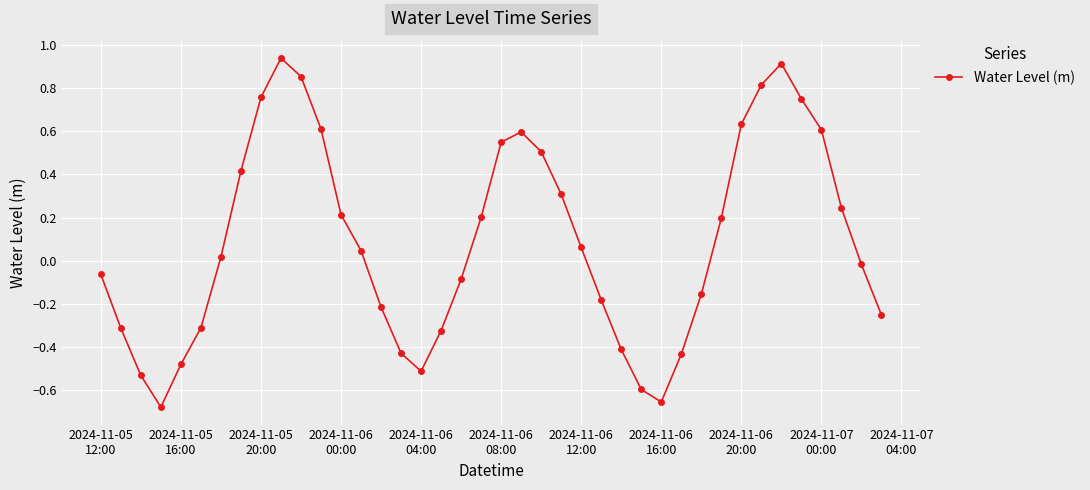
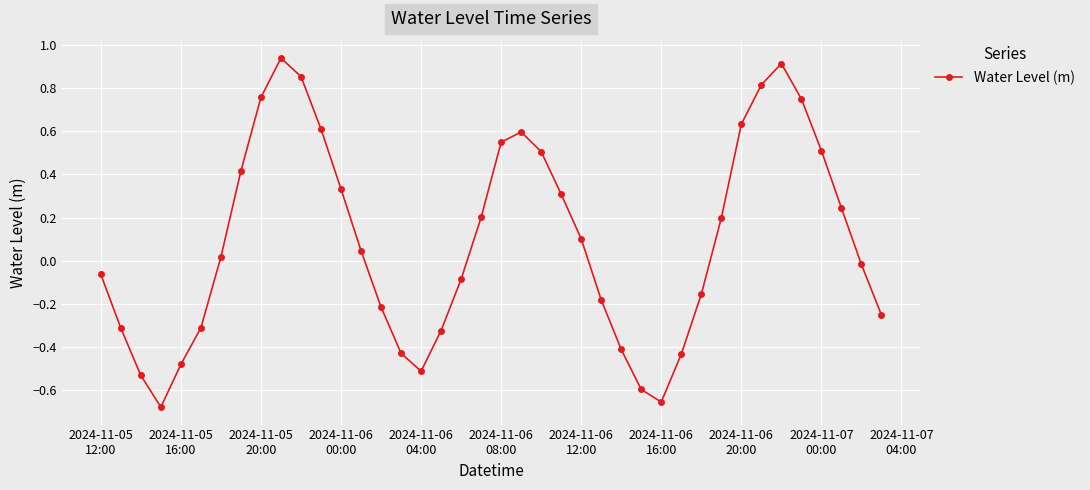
  {
    "2024-11-05 12:00": -0.06,
    "2024-11-05 16:00": -0.48,
    "2024-11-05 20:00": 0.76,
-   "2024-11-06 00:00": 0.21,
+   "2024-11-06 00:00": 0.33,
    "2024-11-06 04:00": -0.51,
    "2024-11-06 08:00": 0.55,
-   "2024-11-06 12:00": 0.06,
+   "2024-11-06 12:00": 0.10,
    "2024-11-06 16:00": -0.65,
    "2024-11-06 20:00": 0.63,
-   "2024-11-07 00:00": 0.61
+   "2024-11-07 00:00": 0.51
  }
